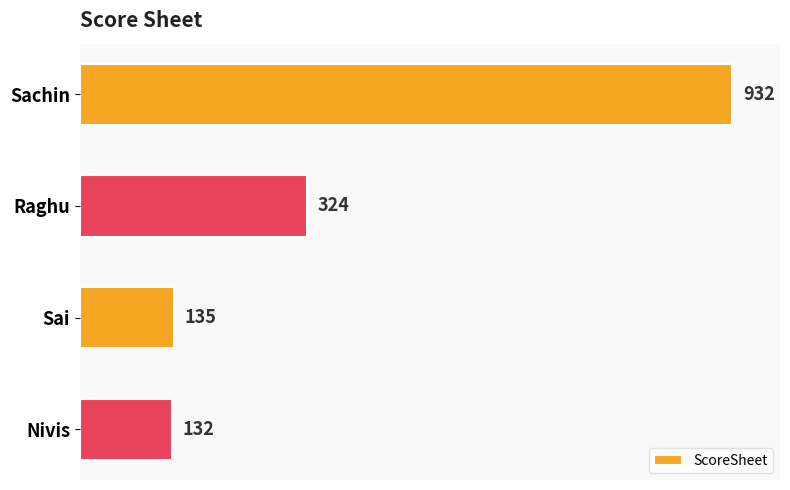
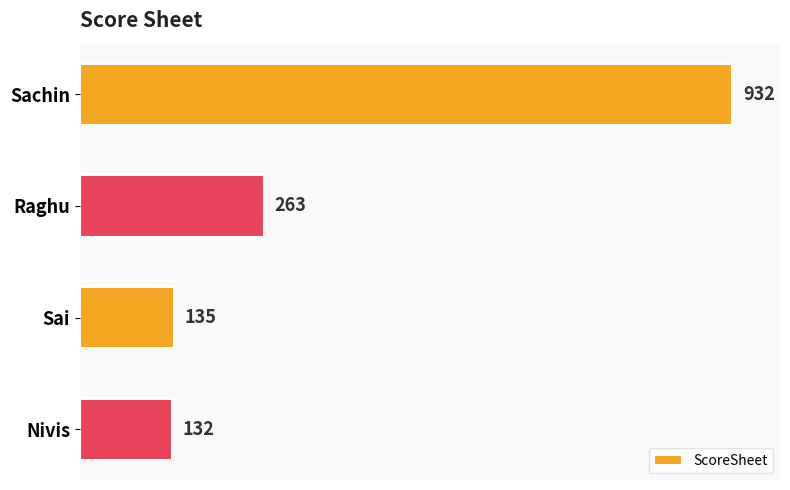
  {
    "Sachin": 932,
-   "Raghu": 324,
+   "Raghu": 263,
    "Sai": 135,
    "Nivis": 132
  }
